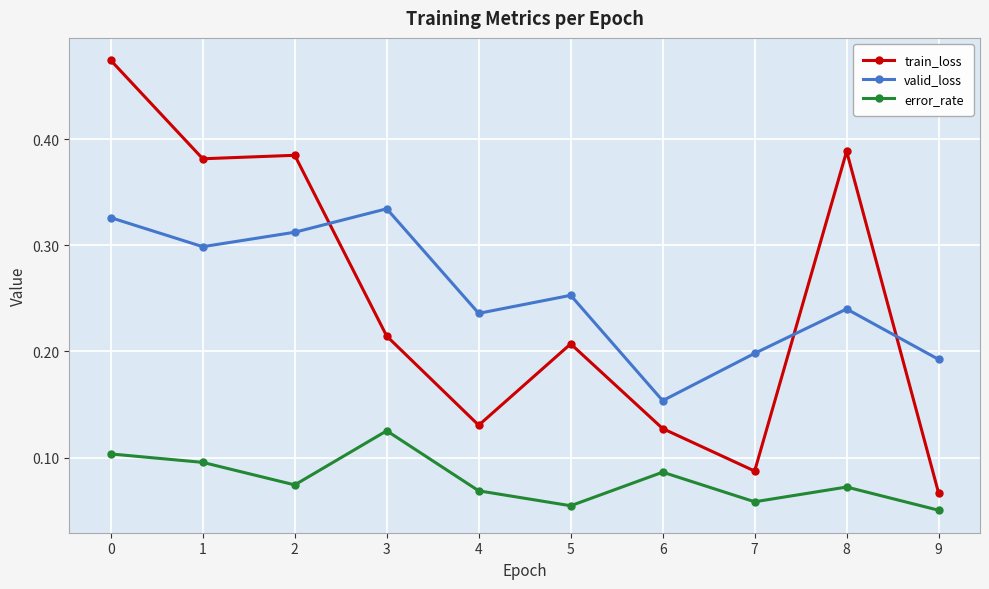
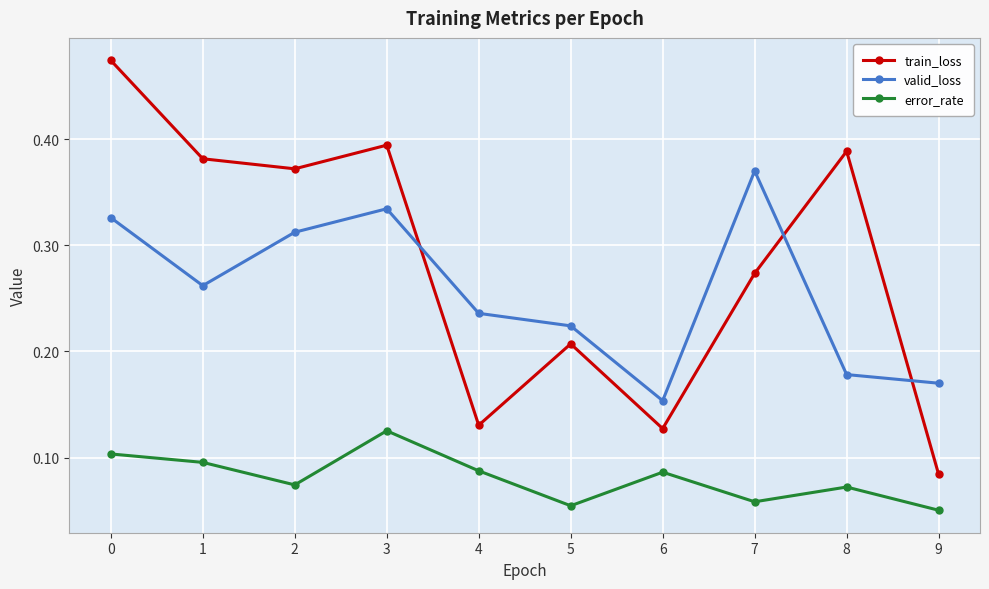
  {
    "train_loss": {
      "0": 0.474,
      "1": 0.382,
-     "2": 0.385,
-     "3": 0.215,
+     "2": 0.372,
+     "3": 0.394,
      "4": 0.131,
      "5": 0.207,
      "6": 0.127,
-     "7": 0.087,
+     "7": 0.274,
      "8": 0.389,
-     "9": 0.067
+     "9": 0.084
    },
    "valid_loss": {
      "0": 0.326,
-     "1": 0.299,
+     "1": 0.262,
      "2": 0.312,
      "3": 0.335,
      "4": 0.236,
-     "5": 0.253,
+     "5": 0.224,
      "6": 0.154,
-     "7": 0.198,
-     "8": 0.240,
-     "9": 0.193
+     "7": 0.370,
+     "8": 0.178,
+     "9": 0.170
    },
    "error_rate": {
      "0": 0.103,
      "1": 0.095,
      "2": 0.074,
      "3": 0.125,
-     "4": 0.069,
+     "4": 0.088,
      "5": 0.055,
      "6": 0.086,
      "7": 0.058,
      "8": 0.072,
      "9": 0.050
    }
  }
